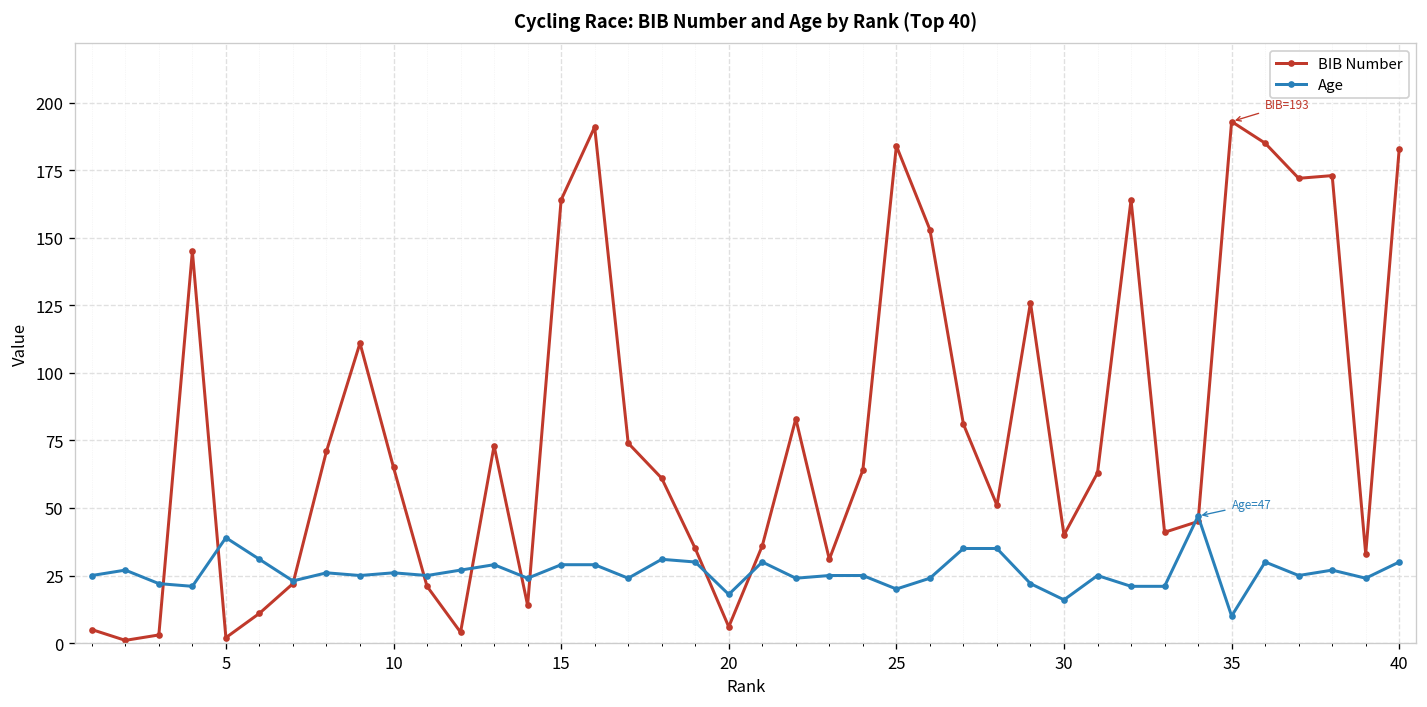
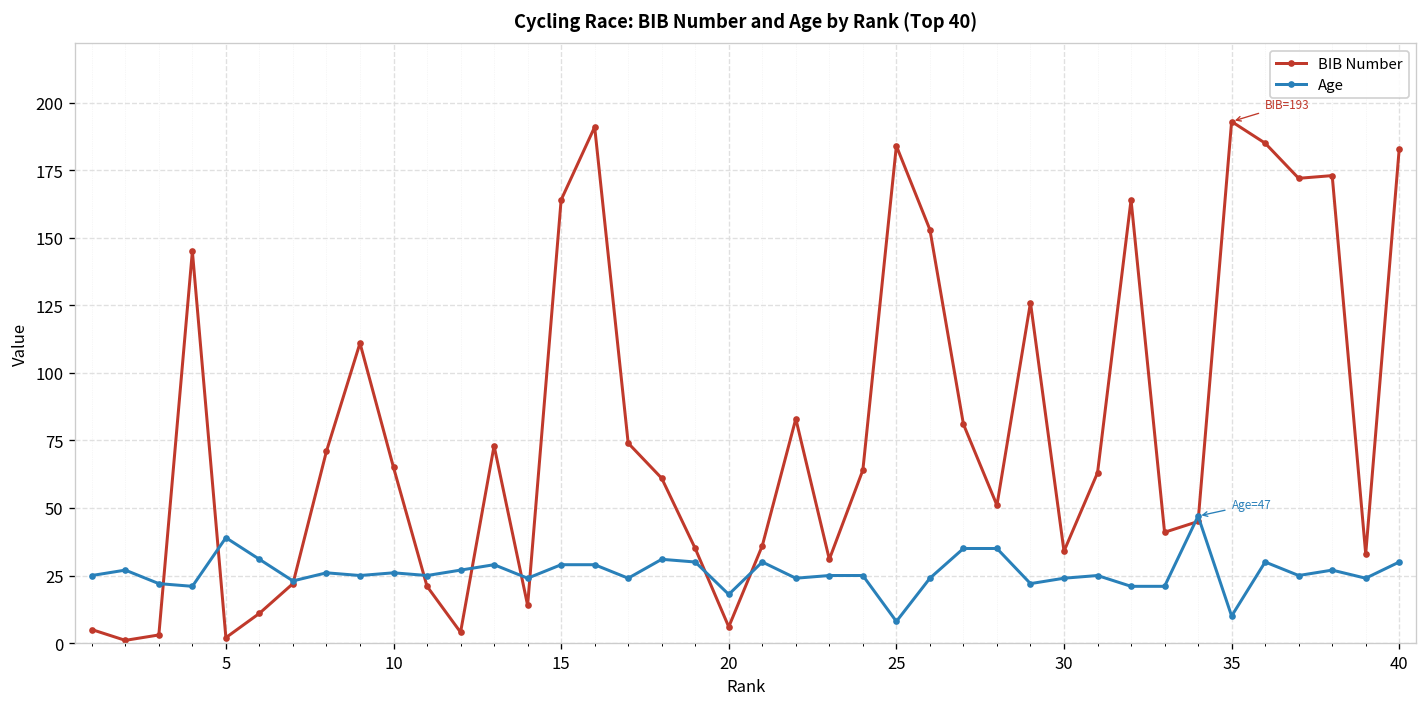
  {
    "BIB Number": {
      "5": 2,
      "10": 65,
      "15": 164,
      "20": 6,
      "25": 184,
-     "30": 40,
+     "30": 34,
      "40": 183
    },
    "Age": {
      "5": 39,
      "10": 26,
      "15": 29,
      "20": 18,
-     "25": 20,
-     "30": 16,
+     "25": 8,
+     "30": 24,
      "35": 10,
      "40": 30
    }
  }
